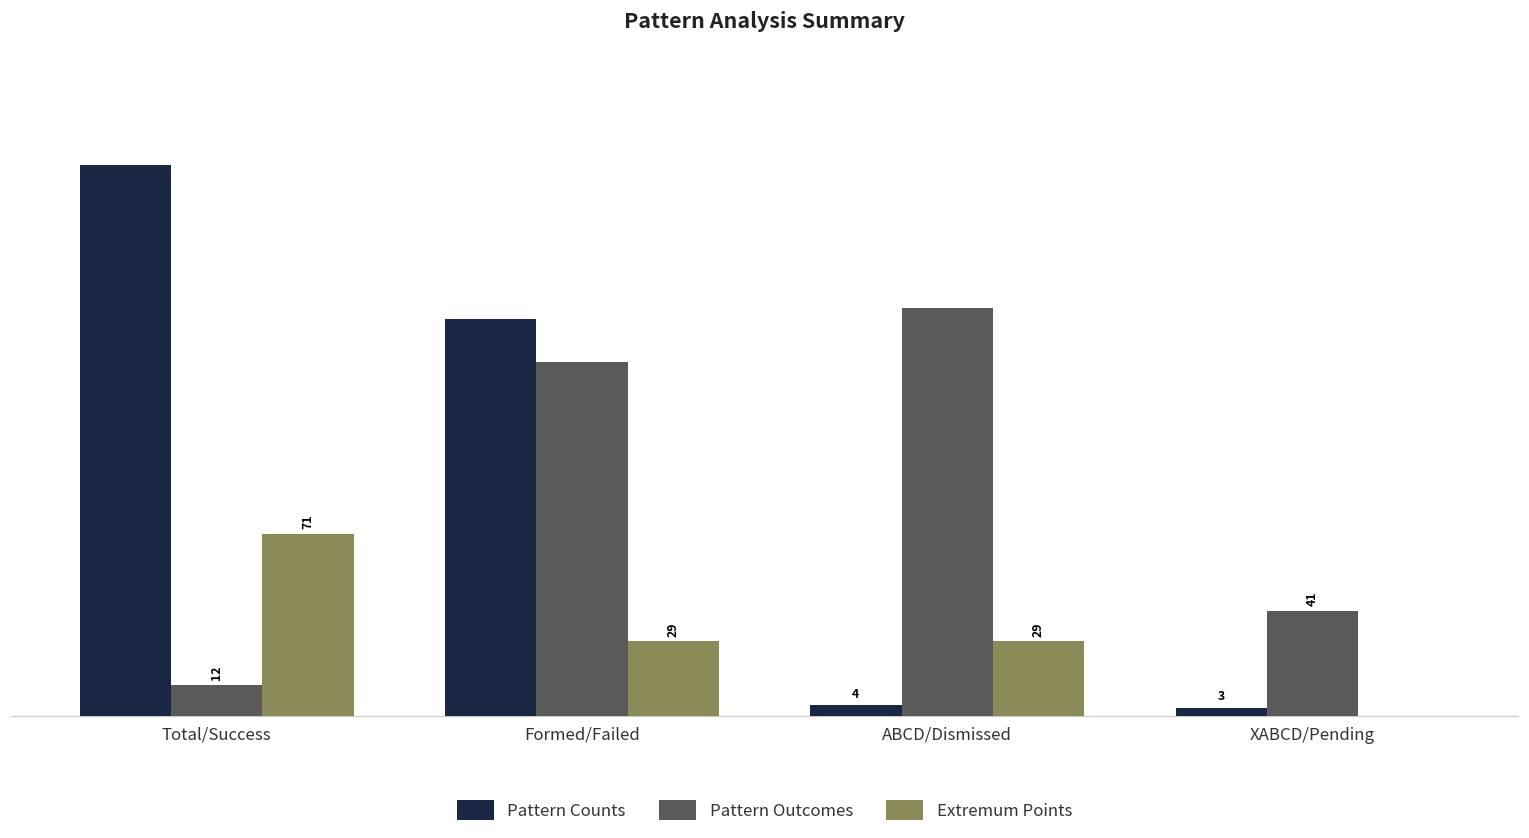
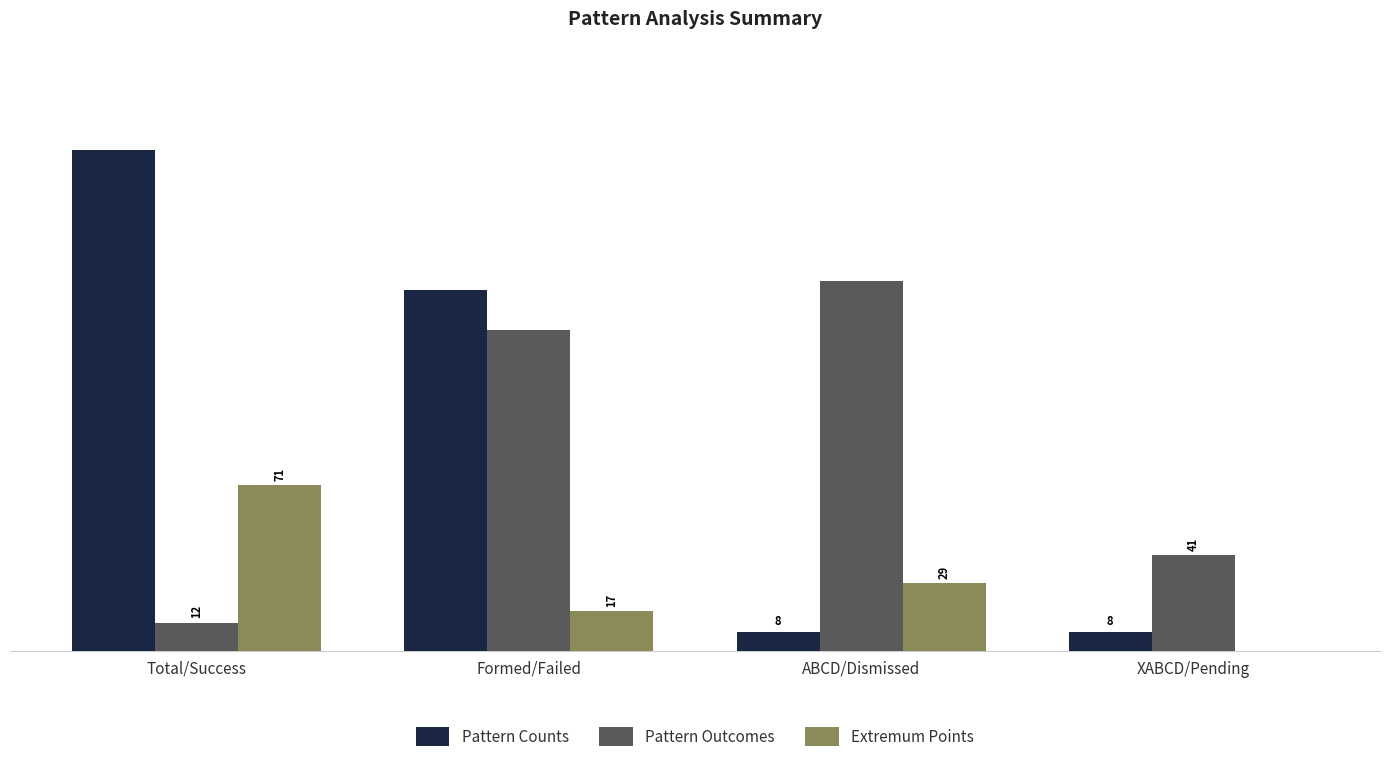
  {
    "Pattern Counts": {
-     "ABCD/Dismissed": 4,
-     "XABCD/Pending": 3
+     "ABCD/Dismissed": 8,
+     "XABCD/Pending": 8
    },
    "Pattern Outcomes": {
      "Total/Success": 12,
      "XABCD/Pending": 41
    },
    "Extremum Points": {
      "Total/Success": 71,
-     "Formed/Failed": 29,
+     "Formed/Failed": 17,
      "ABCD/Dismissed": 29
    }
  }
